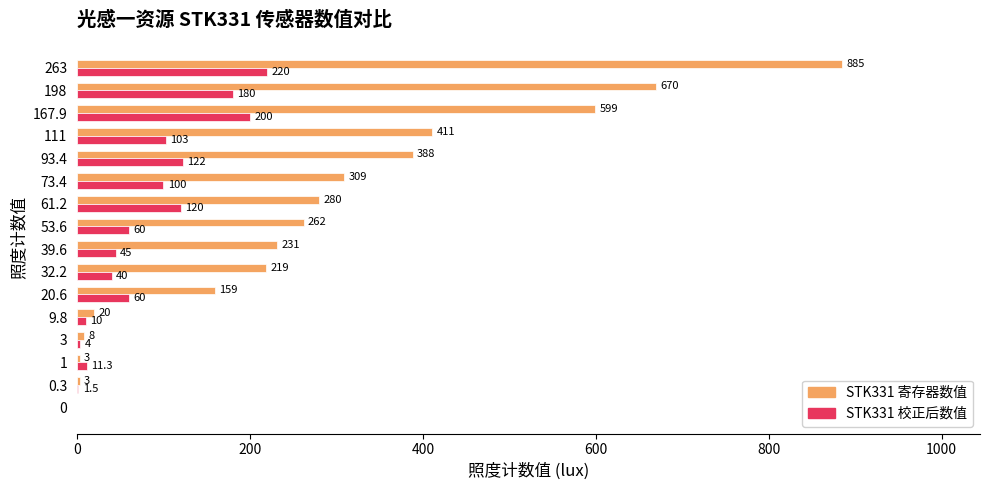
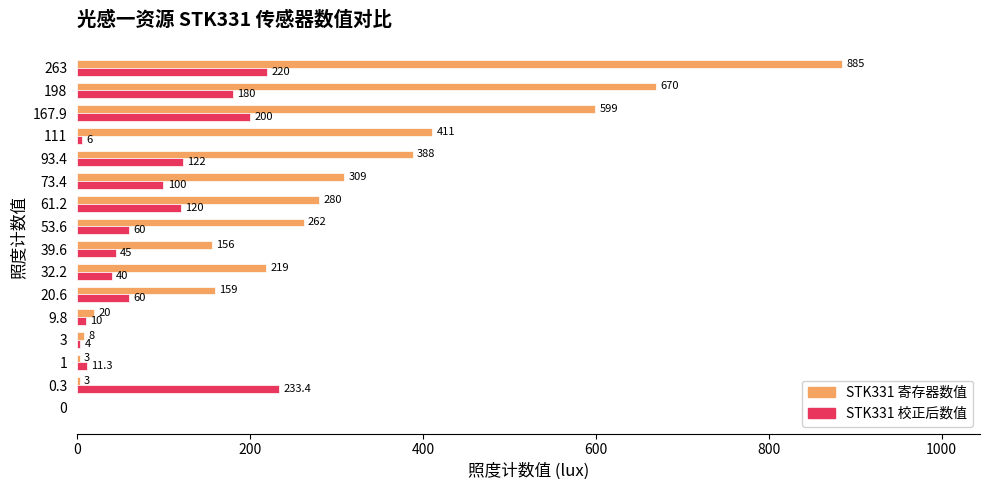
  {
    "STK331 寄存器数值": {
      "263": 885,
      "198": 670,
      "167.9": 599,
      "111": 411,
      "93.4": 388,
      "73.4": 309,
      "61.2": 280,
      "53.6": 262,
-     "39.6": 231,
+     "39.6": 156,
      "32.2": 219,
      "20.6": 159,
      "9.8": 20,
      "3": 8,
      "1": 3
    },
    "STK331 校正后数值": {
      "263": 220,
      "198": 180,
      "167.9": 200,
-     "111": 103,
+     "111": 6,
      "93.4": 122,
      "73.4": 100,
      "61.2": 120,
      "53.6": 60,
      "39.6": 45,
      "32.2": 40,
      "20.6": 60,
      "9.8": 10,
      "3": 4,
      "1": 11.3,
-     "0.3": 1.5
+     "0.3": 233.4
    }
  }
